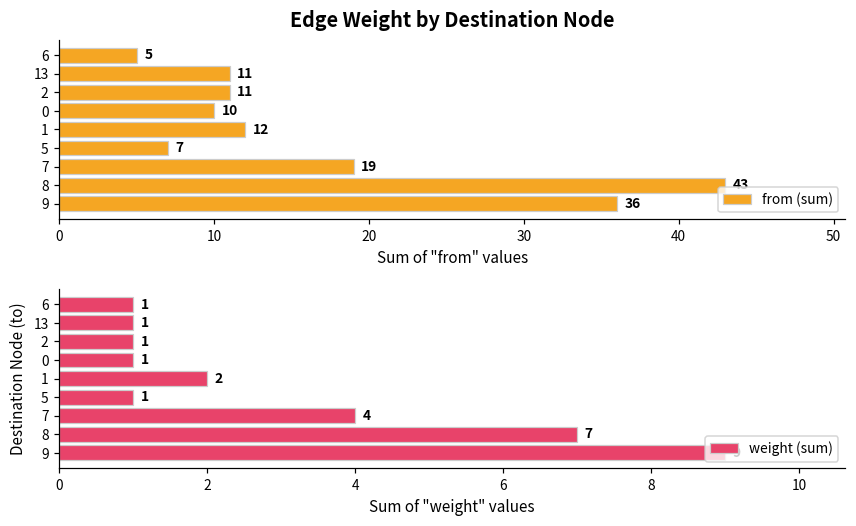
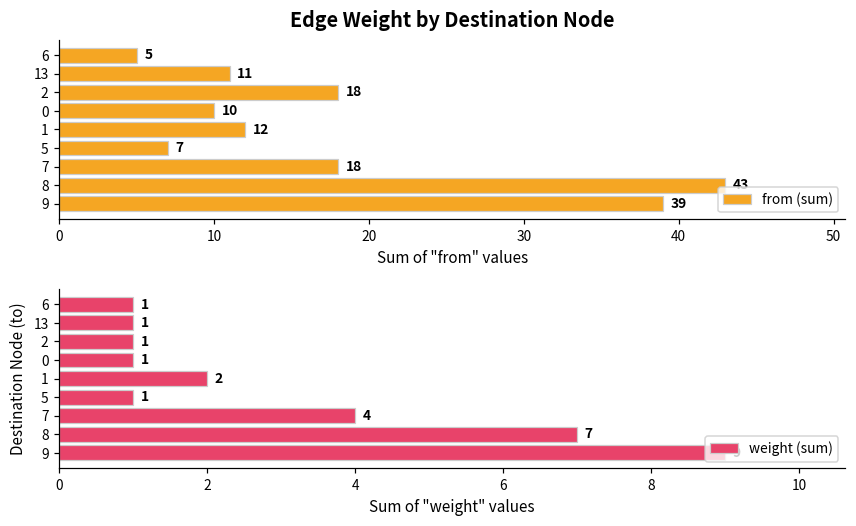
  {
    "Edge Weight by Destination Node": {
      "6": 5,
      "13": 11,
-     "2": 11,
+     "2": 18,
      "0": 10,
      "1": 12,
      "5": 7,
-     "7": 19,
-     "9": 36
+     "7": 18,
+     "9": 39
    }
  }
